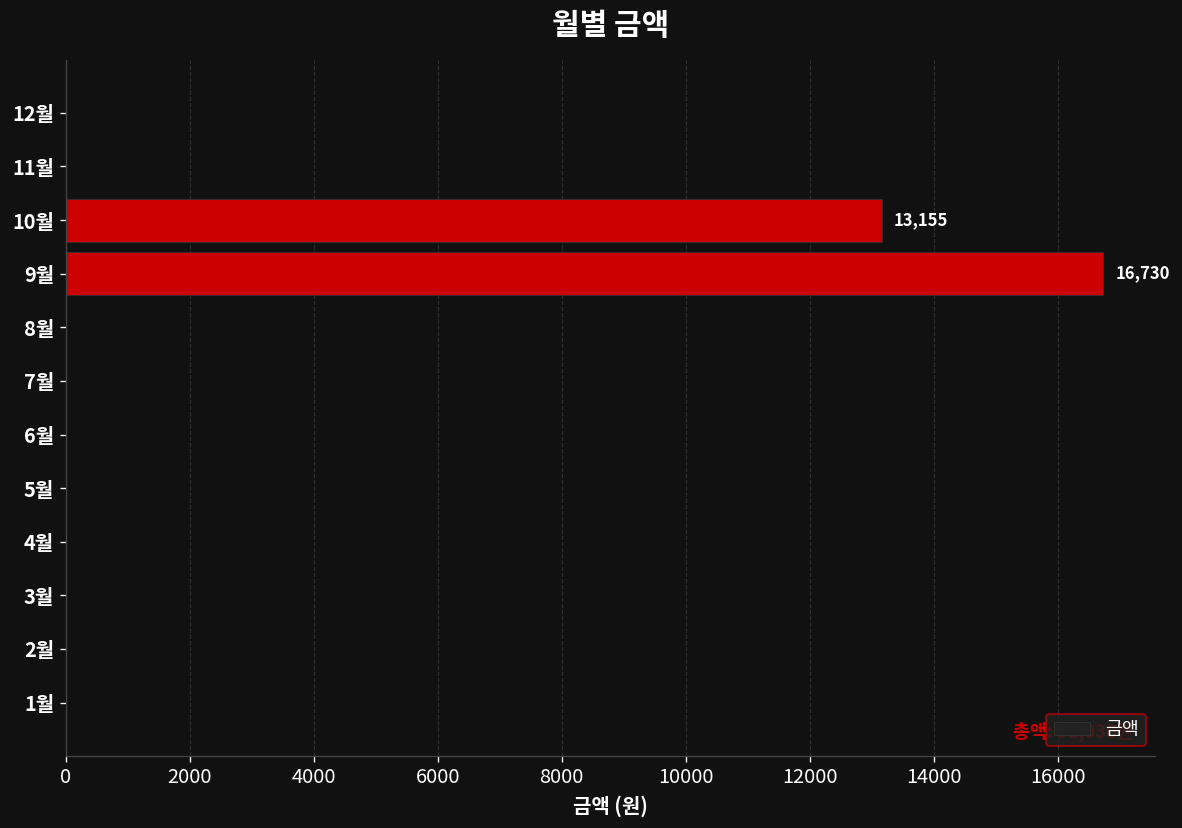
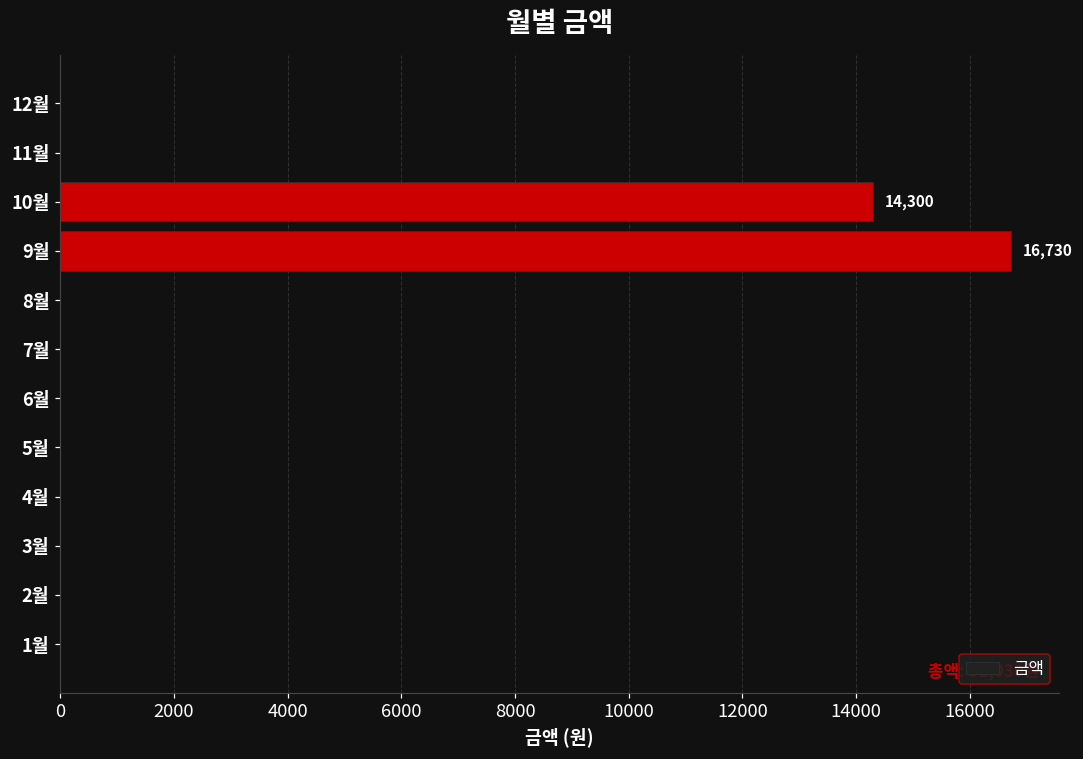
  {
-   "10월": "13,155",
+   "10월": "14,300",
    "9월": "16,730"
  }
